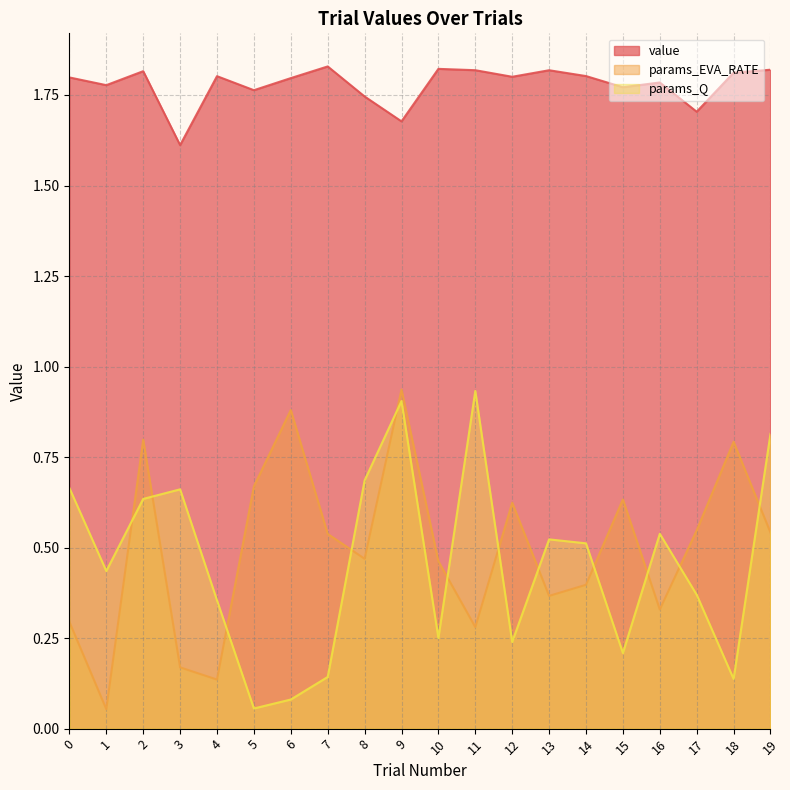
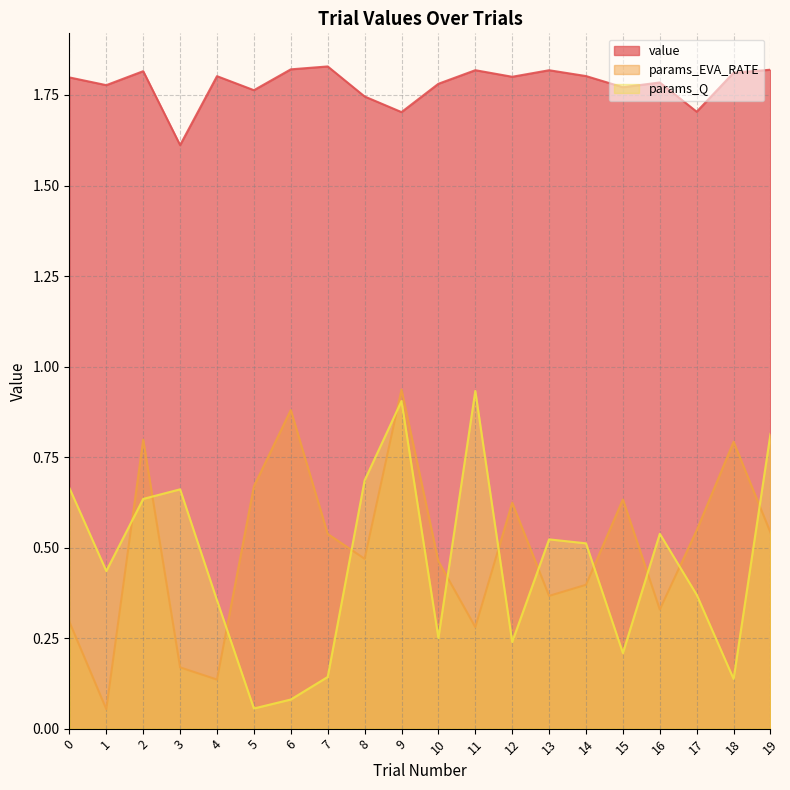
  {
    "value": {
      "0": 1.80,
      "1": 1.78,
      "2": 1.82,
      "3": 1.61,
      "4": 1.80,
      "5": 1.76,
-     "6": 1.80,
+     "6": 1.82,
      "7": 1.83,
      "8": 1.75,
-     "9": 1.68,
-     "10": 1.82,
+     "9": 1.70,
+     "10": 1.78,
      "11": 1.82,
      "12": 1.80,
      "13": 1.82,
      "14": 1.80,
      "17": 1.70,
      "19": 1.82
    }
  }
